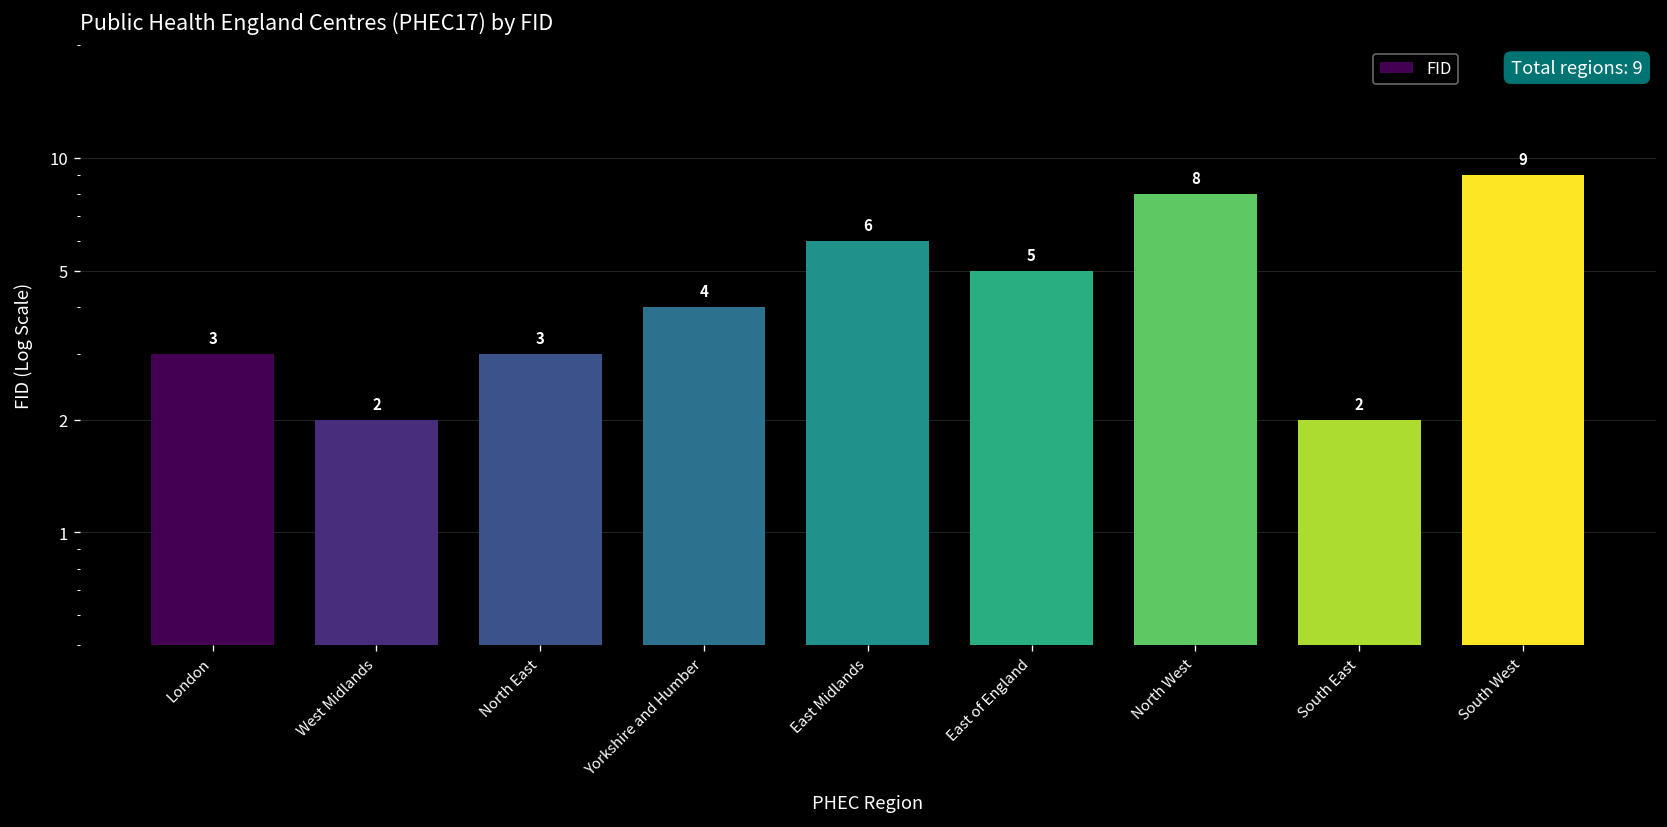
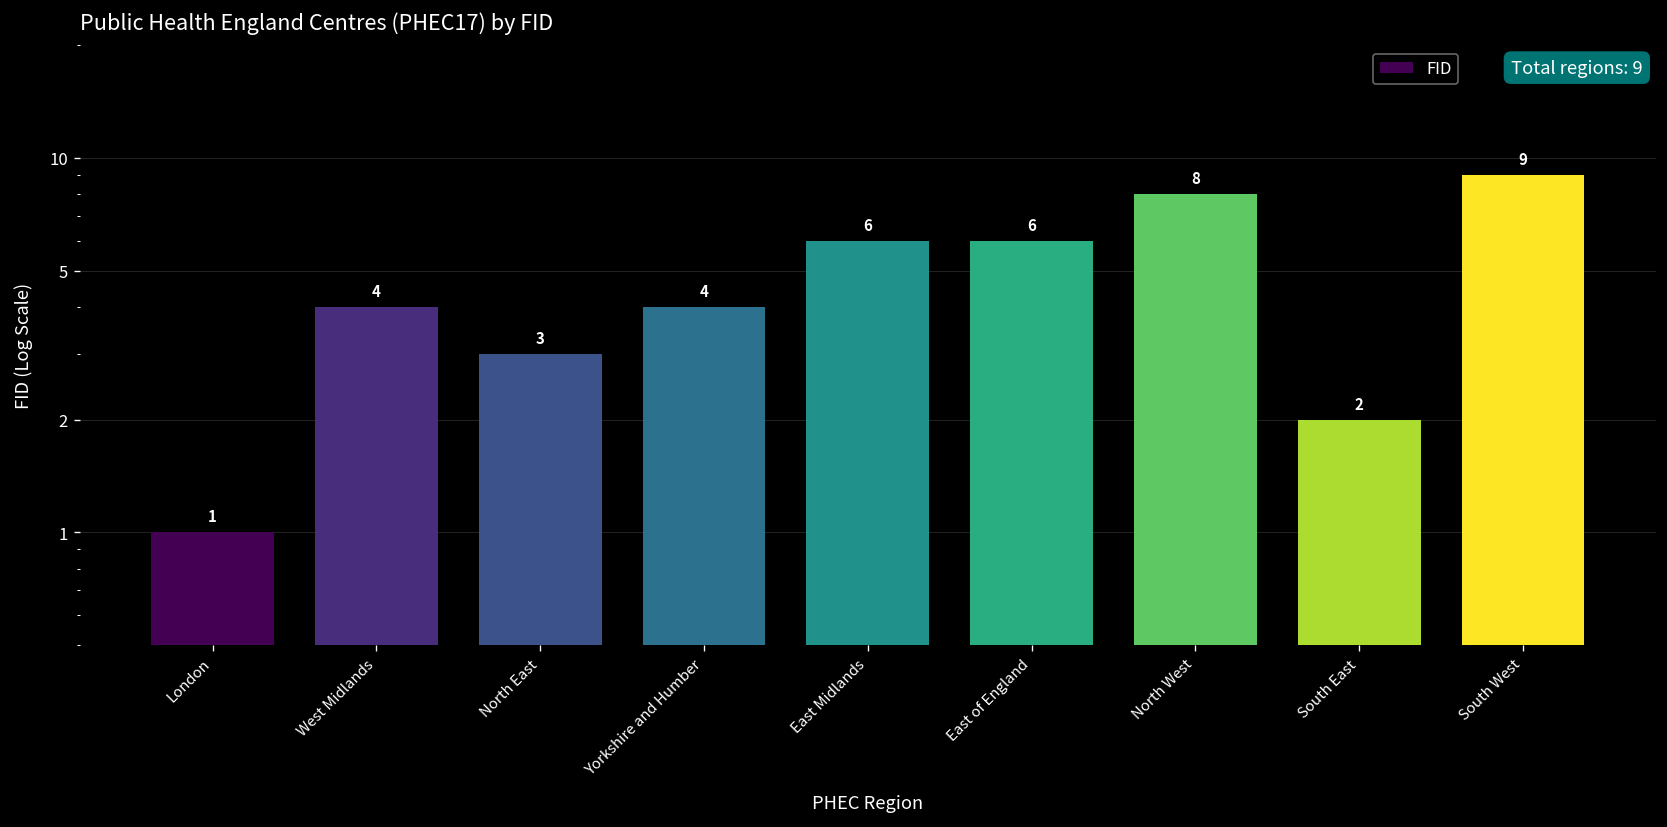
  {
-   "London": 3,
-   "West Midlands": 2,
+   "London": 1,
+   "West Midlands": 4,
    "North East": 3,
    "Yorkshire and Humber": 4,
    "East Midlands": 6,
-   "East of England": 5,
+   "East of England": 6,
    "North West": 8,
    "South East": 2,
    "South West": 9
  }
